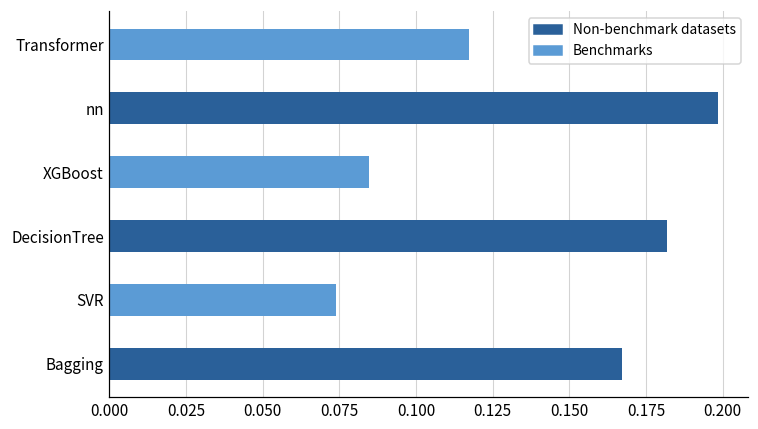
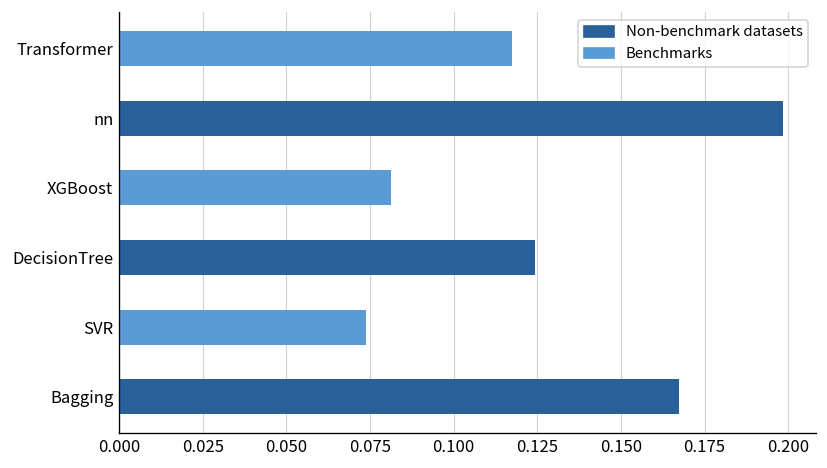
  {
    "Transformer": 0.117,
    "nn": 0.198,
-   "XGBoost": 0.085,
-   "DecisionTree": 0.182,
+   "XGBoost": 0.081,
+   "DecisionTree": 0.124,
    "SVR": 0.074,
    "Bagging": 0.167
  }
